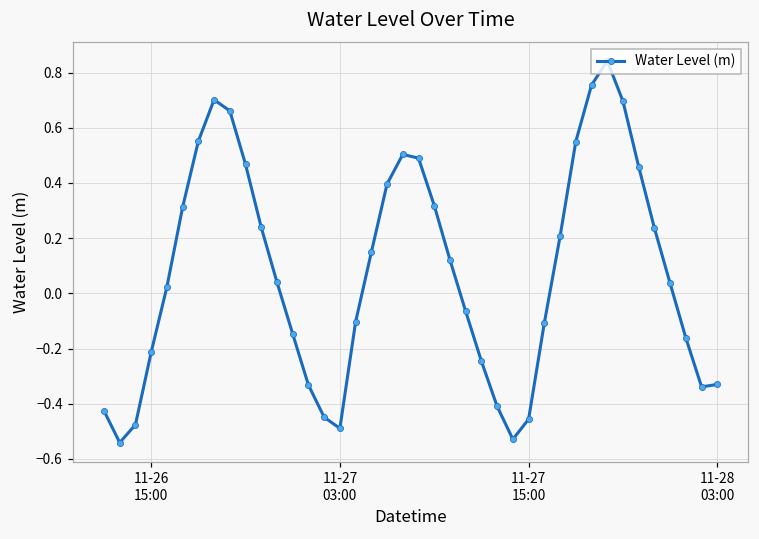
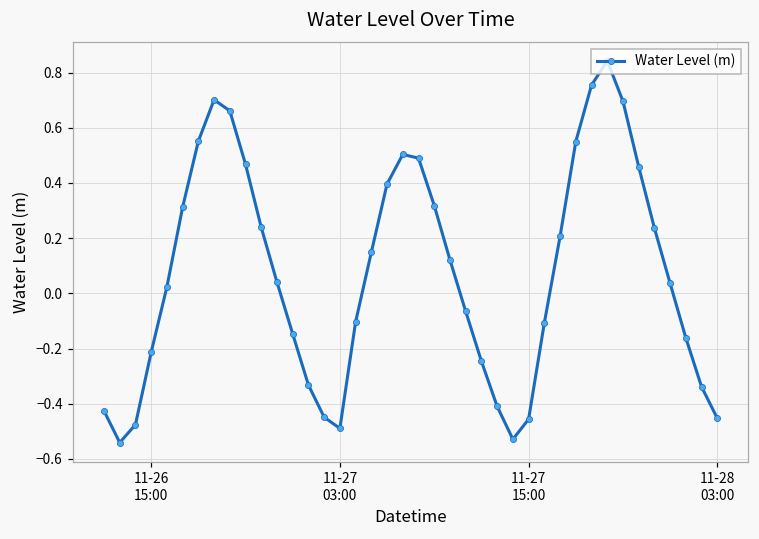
  {
    "11-26 15:00": -0.21,
    "11-27 03:00": -0.49,
    "11-27 15:00": -0.46,
-   "11-28 03:00": -0.33
+   "11-28 03:00": -0.45
  }
